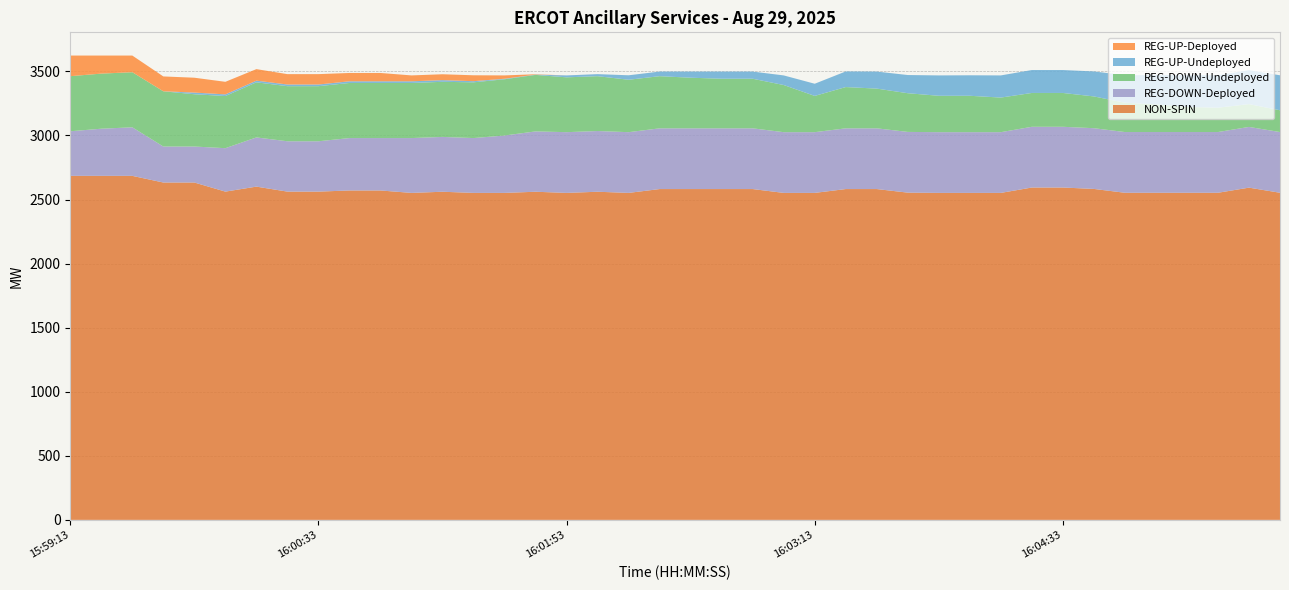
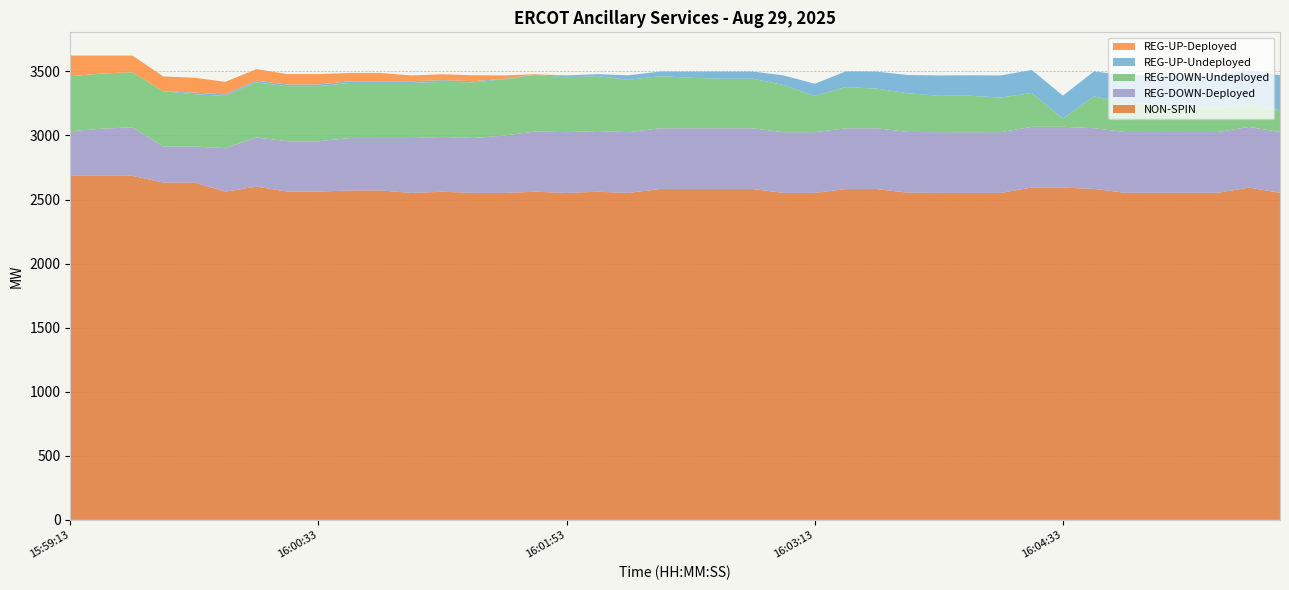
  {
    "REG-DOWN-Undeployed": {
      "16:03:13": 280,
-     "16:04:33": 260
+     "16:04:33": 60
    }
  }
